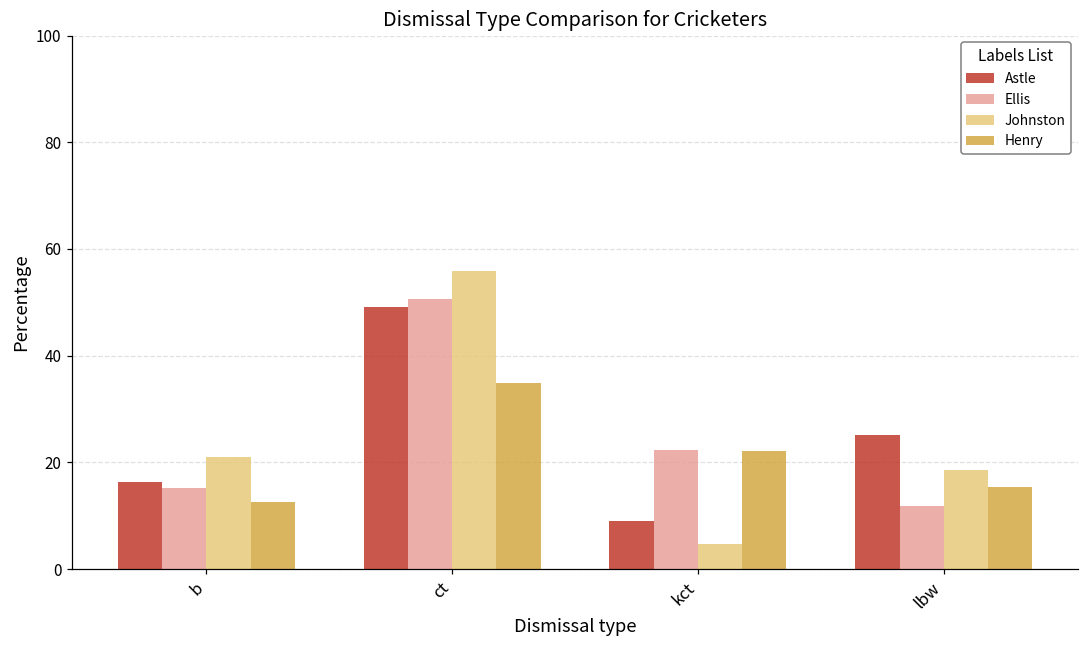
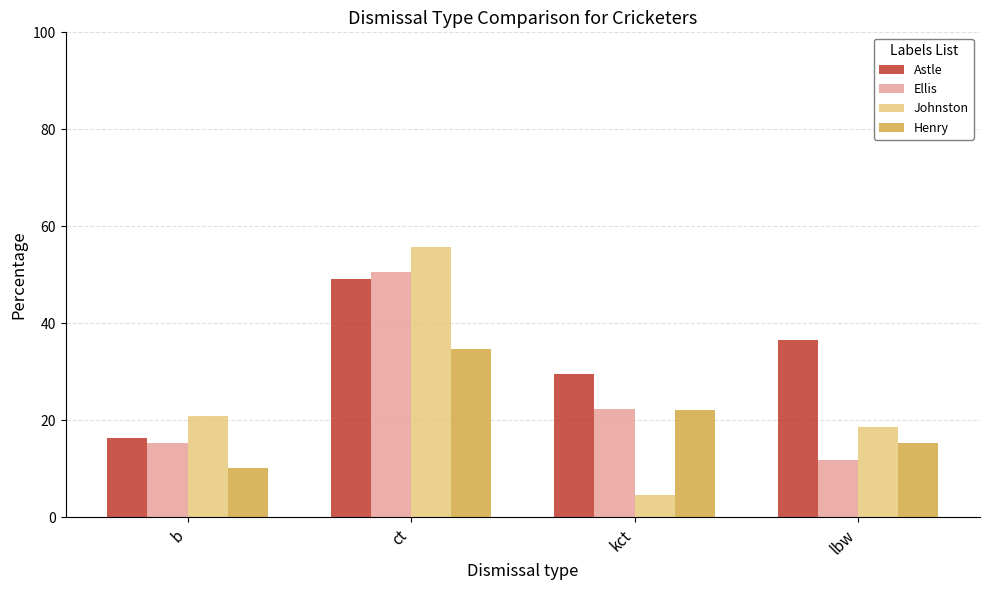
  {
    "Astle": {
      "b": 16,
      "ct": 49,
-     "kct": 9,
-     "lbw": 25
+     "kct": 30,
+     "lbw": 37
    },
    "Henry": {
-     "b": 13,
+     "b": 10,
      "ct": 35,
      "kct": 22,
      "lbw": 15
    }
  }
